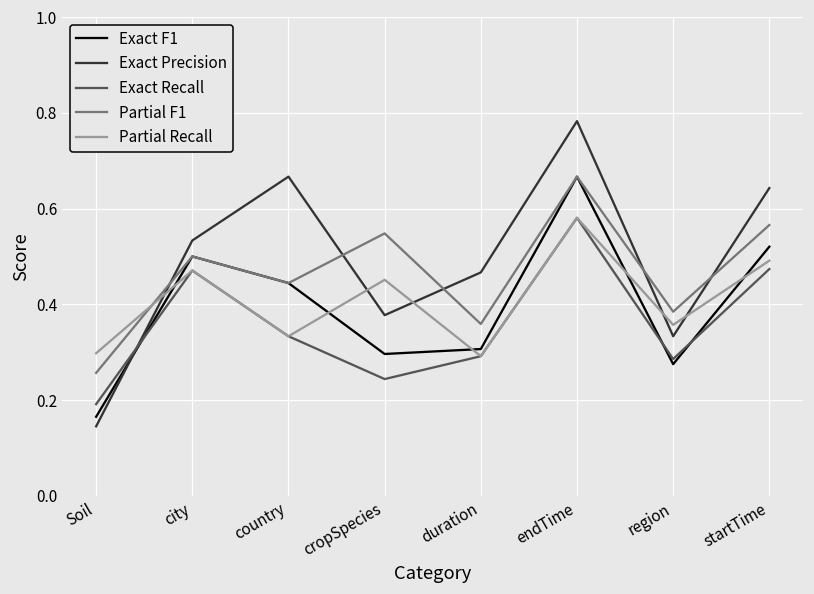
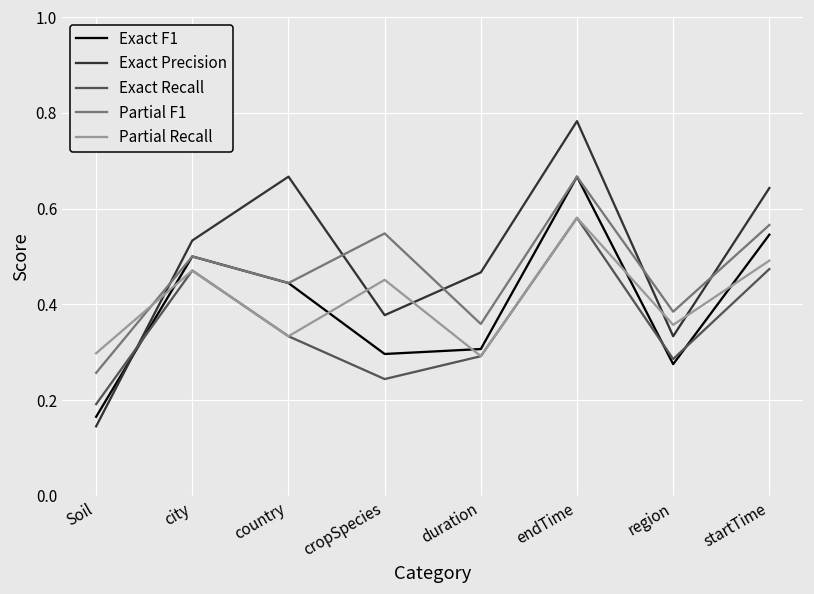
  {
    "Exact F1": {
      "Soil": 0.17,
      "cropSpecies": 0.30,
      "duration": 0.31,
      "region": 0.28,
-     "startTime": 0.52
+     "startTime": 0.55
    }
  }
